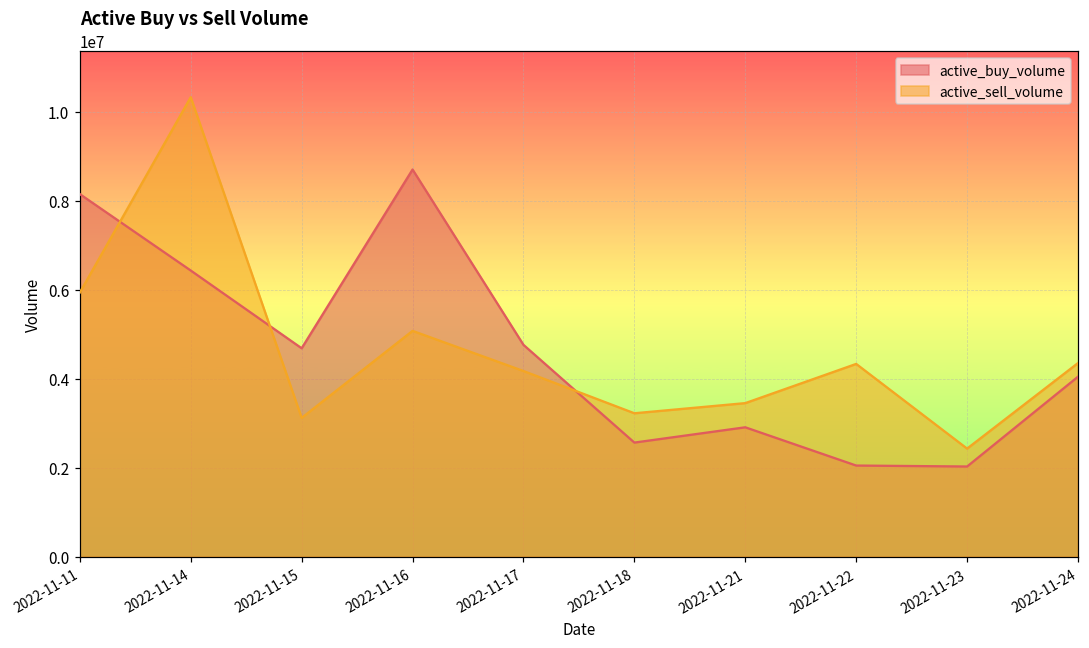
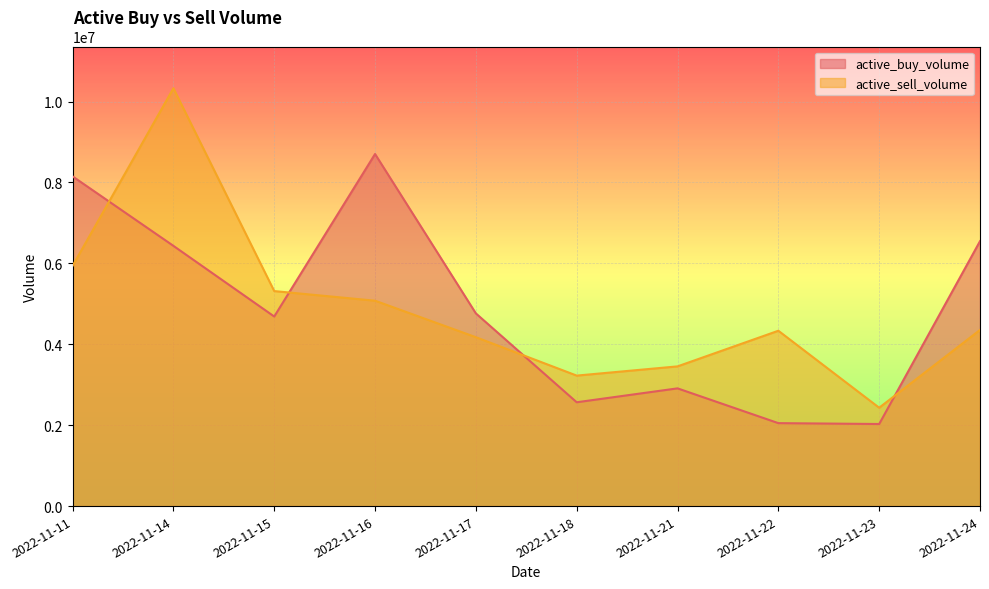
  {
    "active_buy_volume": {
      "2022-11-11": 8200000,
      "2022-11-14": 6400000,
      "2022-11-15": 4700000,
      "2022-11-16": 8700000,
      "2022-11-17": 4800000,
      "2022-11-18": 2600000,
      "2022-11-21": 2900000,
      "2022-11-22": 2100000,
      "2022-11-23": 2000000,
-     "2022-11-24": 4000000
+     "2022-11-24": 6500000
    },
    "active_sell_volume": {
      "2022-11-11": 5900000,
      "2022-11-14": 10300000,
-     "2022-11-15": 3100000,
+     "2022-11-15": 5300000,
      "2022-11-16": 5100000,
      "2022-11-17": 4200000,
      "2022-11-18": 3200000,
      "2022-11-21": 3500000,
      "2022-11-22": 4300000,
      "2022-11-23": 2400000,
      "2022-11-24": 4400000
    }
  }
